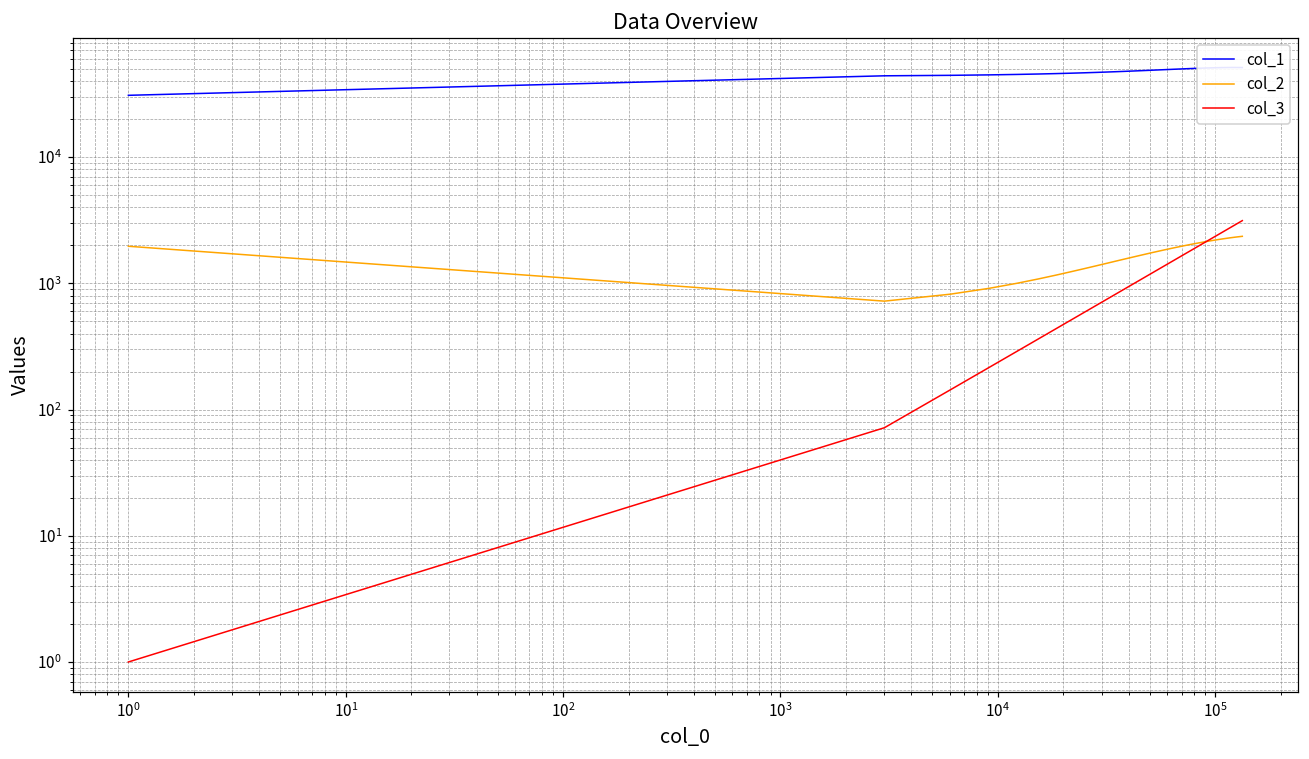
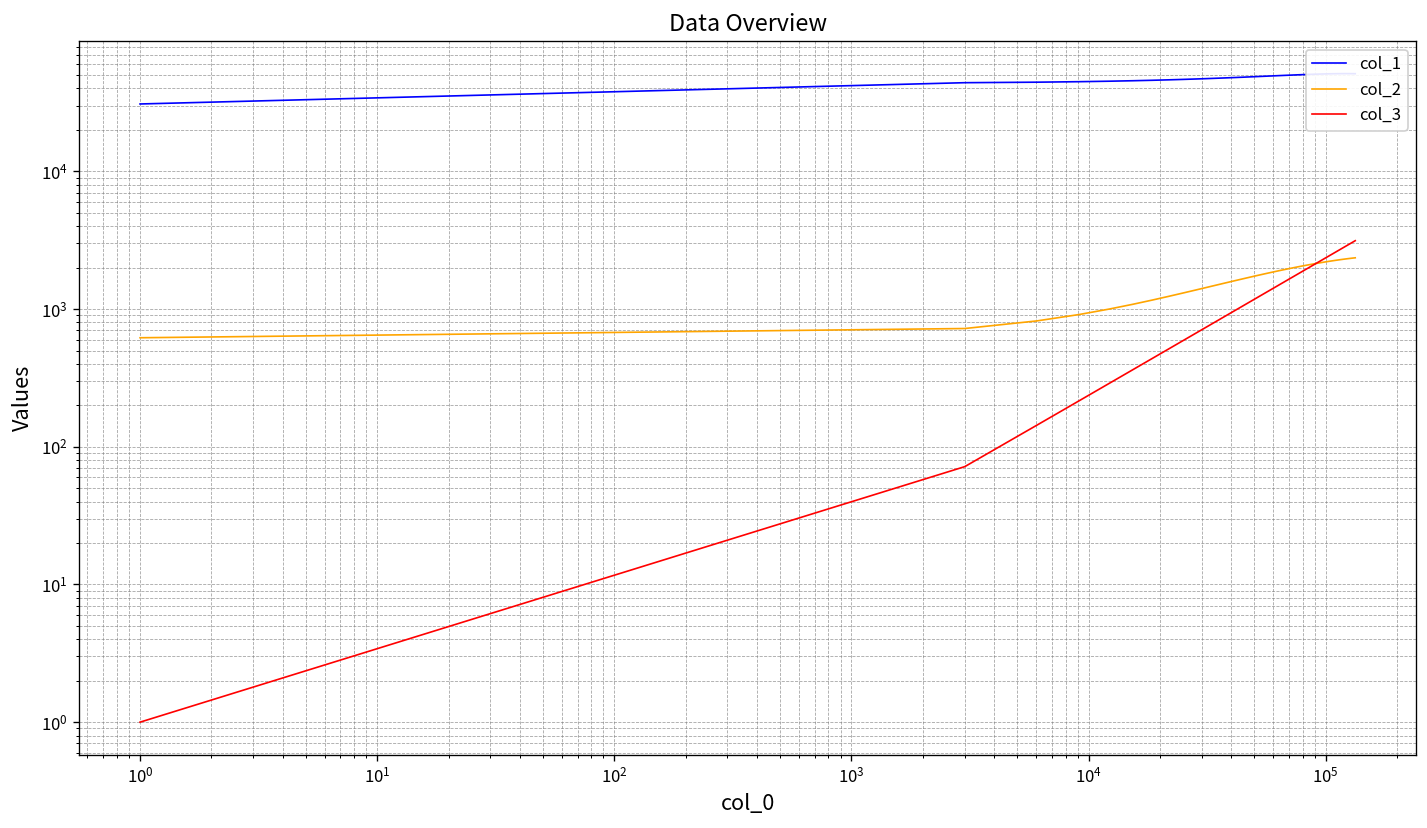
  {
    "col_1": {
      "10^0": 31000
    },
    "col_2": {
-     "10^0": 2000
+     "10^0": 600
    },
    "col_3": {
      "10^0": 1
    }
  }
